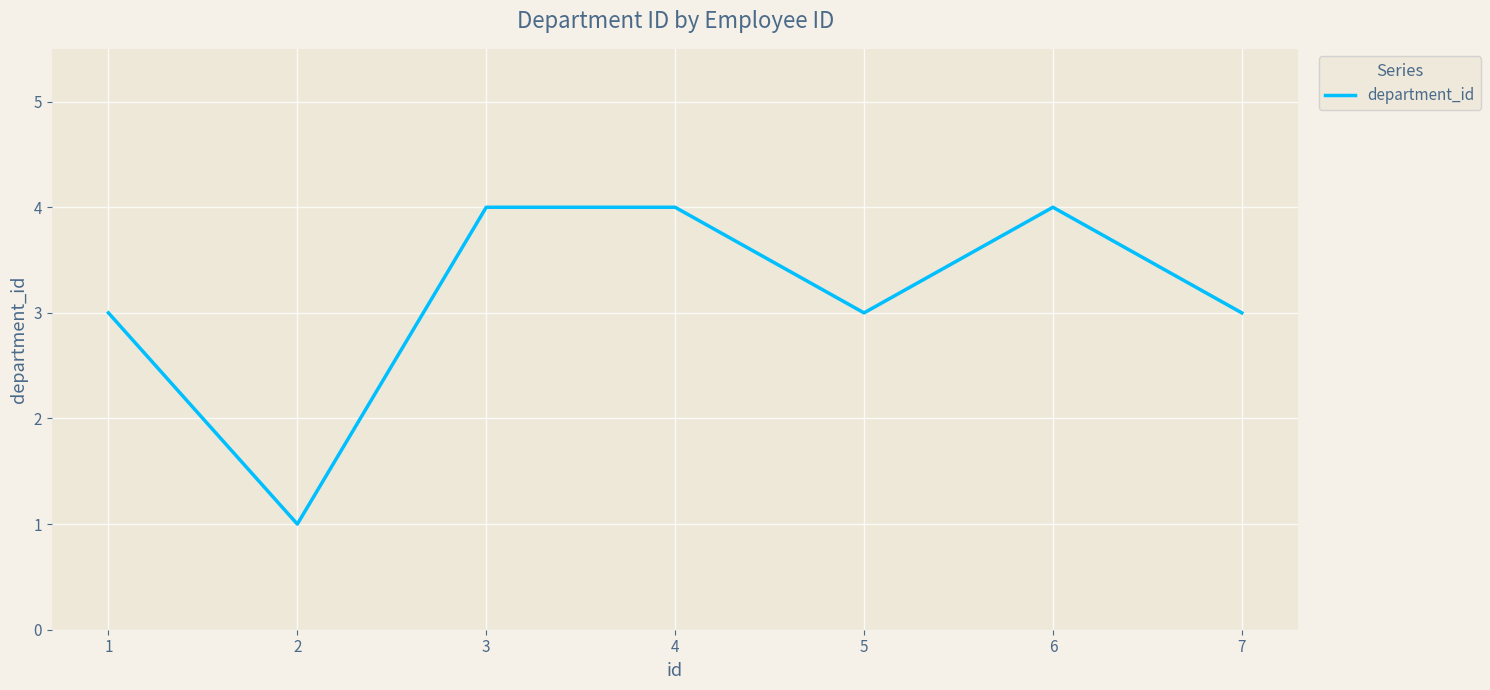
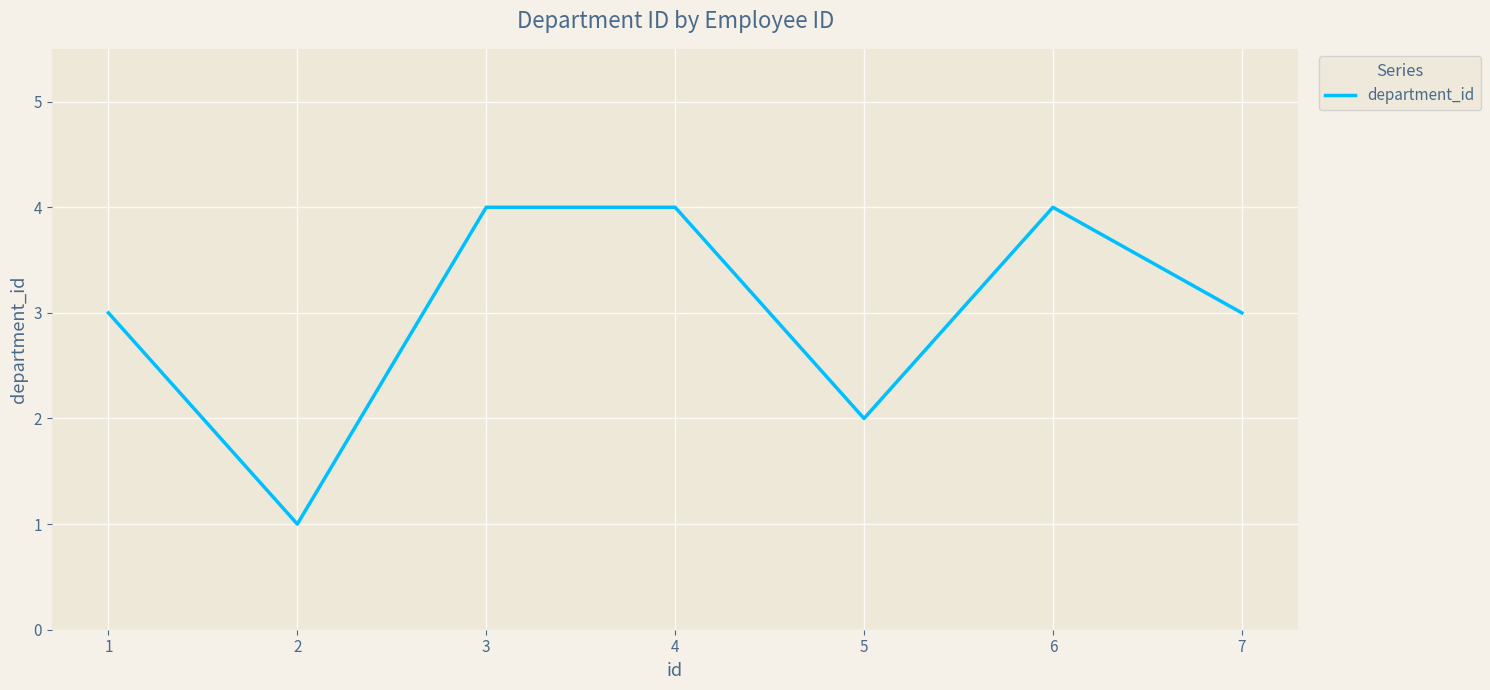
  {
    "1": 3,
    "2": 1,
    "3": 4,
    "4": 4,
-   "5": 3,
+   "5": 2,
    "6": 4,
    "7": 3
  }
